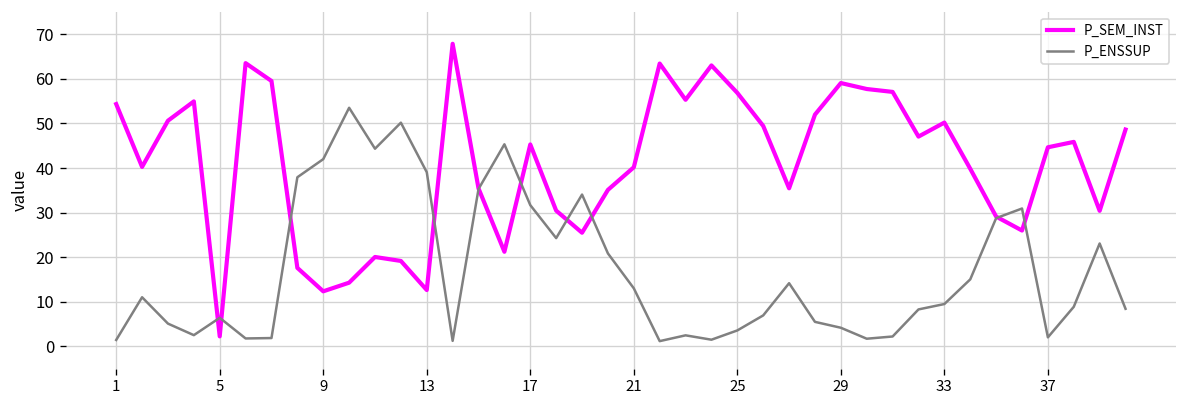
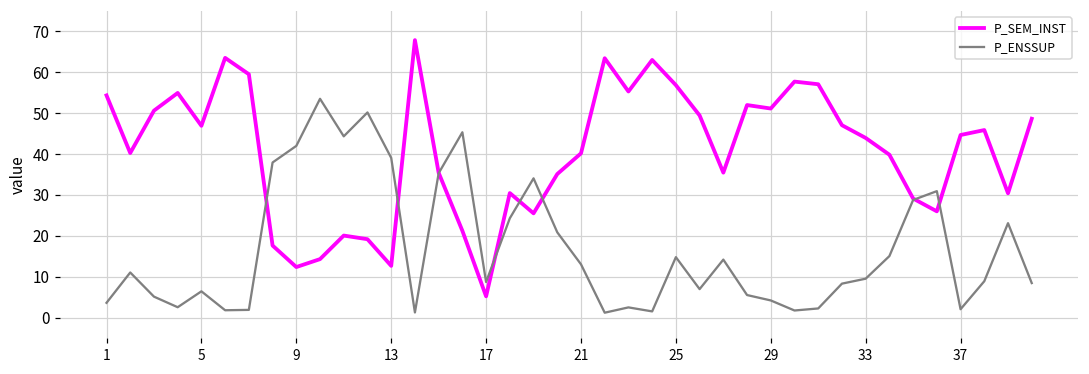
  {
    "P_SEM_INST": {
      "1": 54,
-     "5": 2,
+     "5": 47,
      "9": 12,
      "13": 13,
-     "17": 45,
+     "17": 5,
      "21": 40,
      "25": 57,
-     "29": 59,
-     "33": 50,
+     "29": 51,
+     "33": 44,
      "37": 45
    },
    "P_ENSSUP": {
-     "1": 1,
+     "1": 4,
      "5": 6,
      "9": 42,
      "13": 39,
-     "17": 32,
+     "17": 9,
      "21": 13,
-     "25": 4,
+     "25": 15,
      "29": 4,
      "33": 10,
      "37": 2
    }
  }
